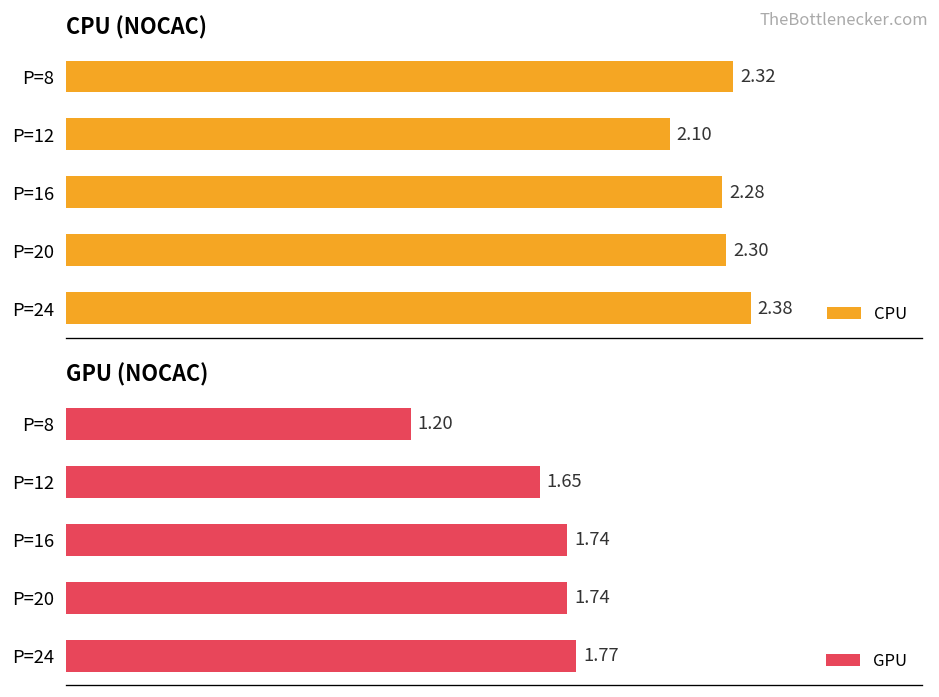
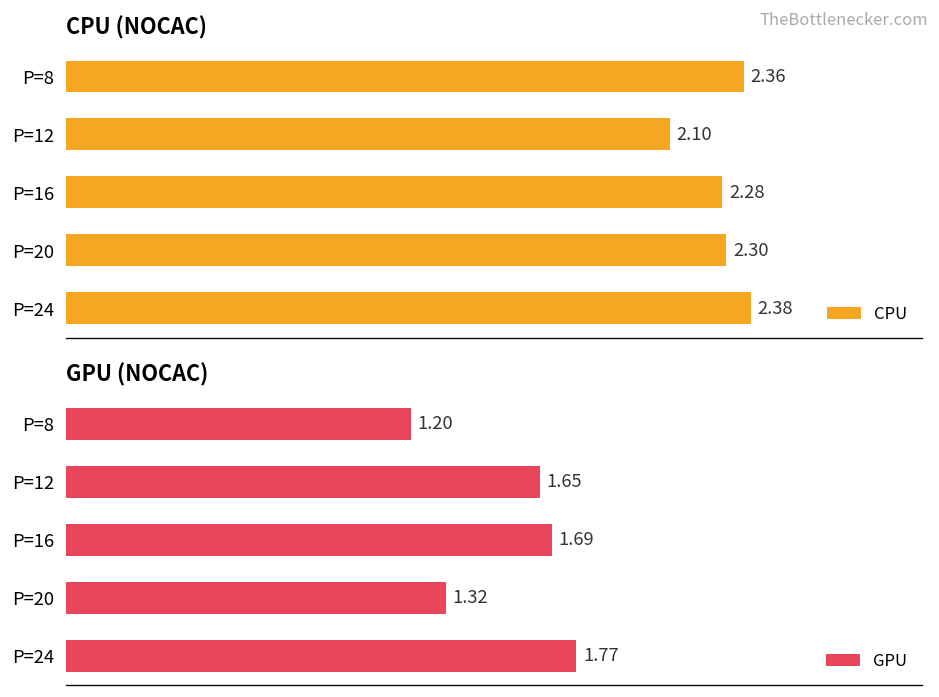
  {
    "CPU (NOCAC)": {
-     "P=8": 2.32,
+     "P=8": 2.36,
      "P=12": 2.10,
      "P=16": 2.28,
      "P=20": 2.30,
      "P=24": 2.38
    },
    "GPU (NOCAC)": {
      "P=8": 1.20,
      "P=12": 1.65,
-     "P=16": 1.74,
-     "P=20": 1.74,
+     "P=16": 1.69,
+     "P=20": 1.32,
      "P=24": 1.77
    }
  }
